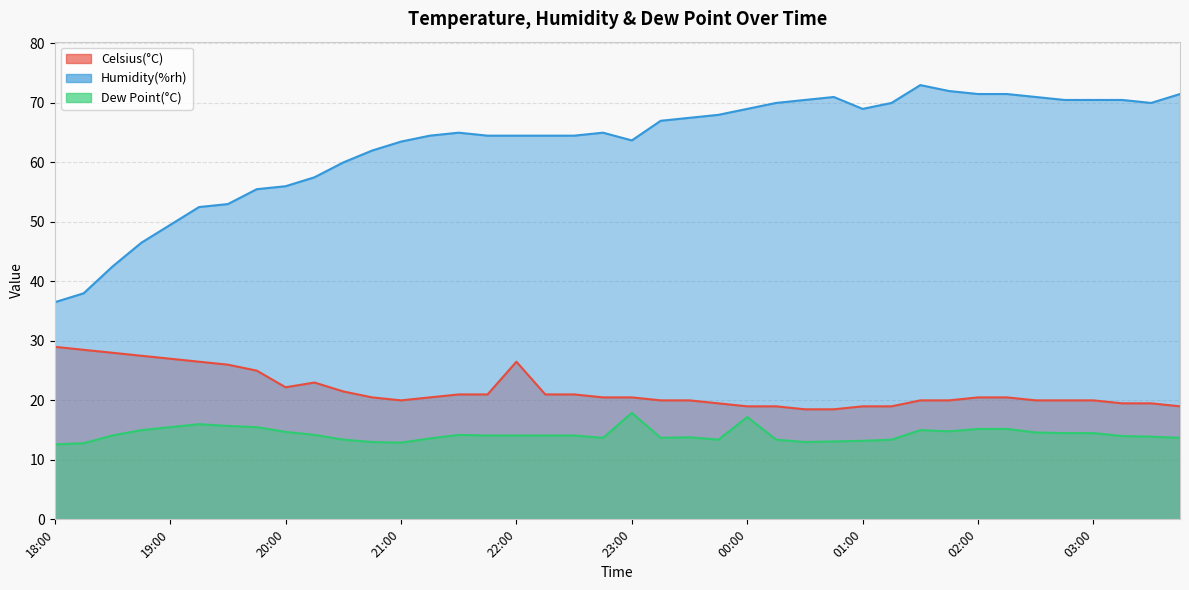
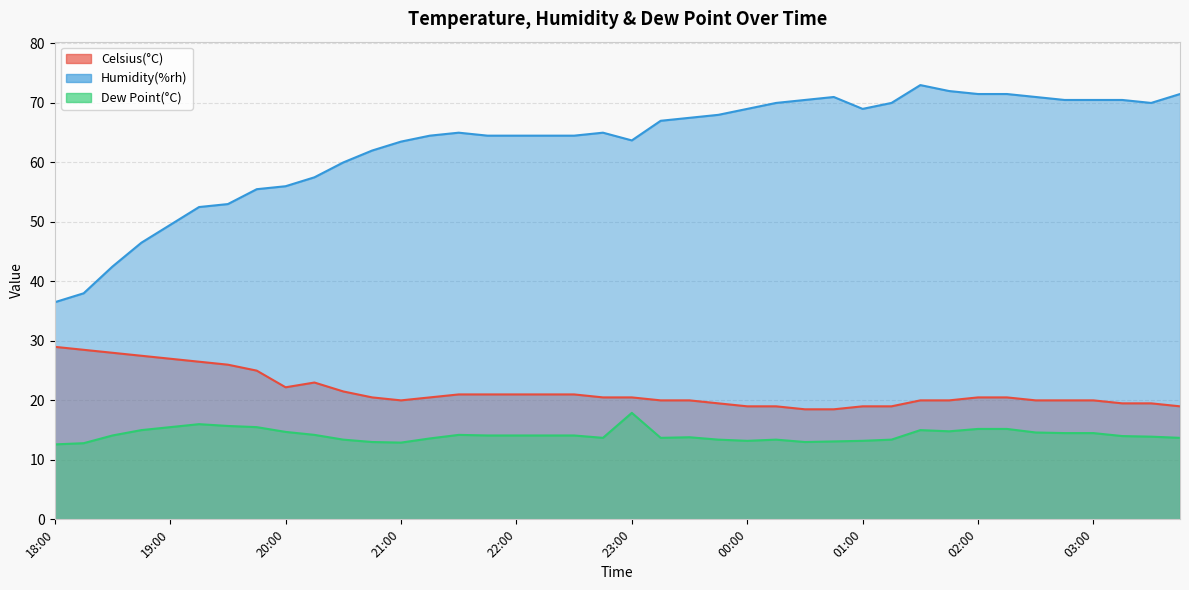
  {
    "Celsius(°C)": {
      "18:00": 29,
      "19:00": 27,
      "20:00": 22,
      "21:00": 20,
-     "22:00": 27,
+     "22:00": 21,
      "23:00": 21,
      "00:00": 19,
      "01:00": 19,
      "02:00": 21,
      "03:00": 20
    },
    "Humidity(%rh)": {
      "18:00": 37,
      "19:00": 50,
      "20:00": 56,
      "21:00": 64,
      "22:00": 65,
      "23:00": 64,
      "00:00": 69,
      "01:00": 69,
      "02:00": 72,
      "03:00": 71
    },
    "Dew Point(°C)": {
      "18:00": 13,
      "19:00": 16,
      "20:00": 15,
      "21:00": 13,
      "22:00": 14,
      "23:00": 18,
-     "00:00": 17,
+     "00:00": 13,
      "01:00": 13,
      "02:00": 15,
      "03:00": 15
    }
  }
